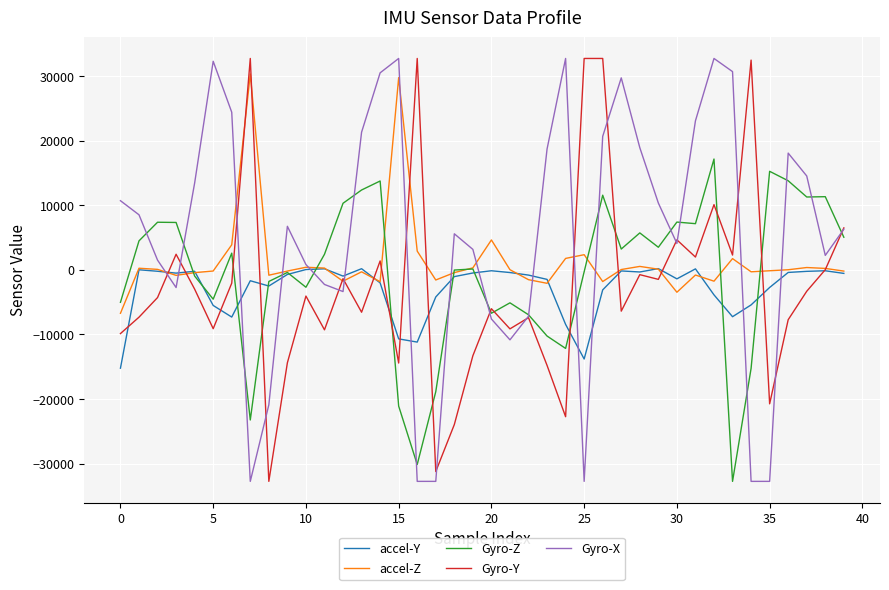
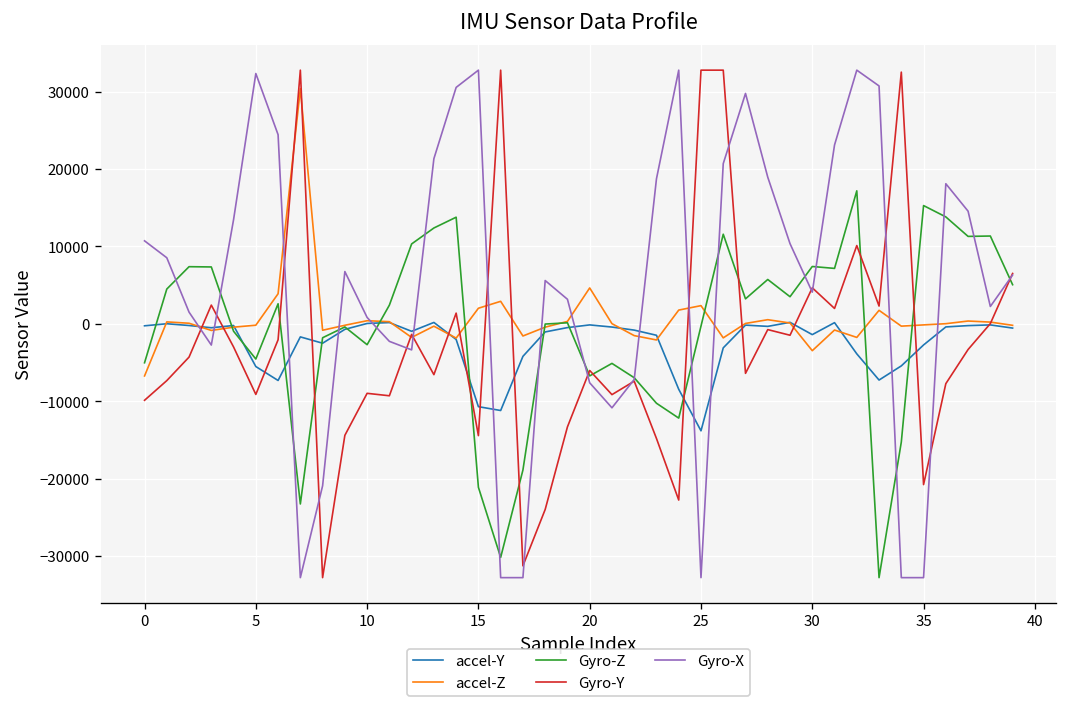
  {
    "accel-Y": {
-     "0": -15000,
+     "0": 0,
      "5": -6000,
      "15": -11000,
      "20": 0,
      "25": -14000,
      "30": -1000,
      "35": -3000
    },
    "accel-Z": {
      "0": -7000,
      "5": 0,
-     "15": 30000,
+     "15": 2000,
      "20": 5000,
      "25": 2000,
      "30": -3000,
      "35": 0
    },
    "Gyro-Z": {
      "0": -5000,
      "5": -5000,
      "10": -3000,
      "15": -21000,
      "20": -7000,
      "25": 0,
      "30": 7000,
      "35": 15000
    },
    "Gyro-Y": {
      "0": -10000,
      "5": -9000,
-     "10": -4000,
+     "10": -9000,
      "15": -14000,
      "20": -6000,
      "25": 33000,
      "30": 5000,
      "35": -21000
    },
    "Gyro-X": {
      "0": 11000,
      "5": 32000,
      "10": 1000,
      "15": 33000,
      "20": -8000,
      "25": -33000,
      "30": 4000,
      "35": -33000
    }
  }
